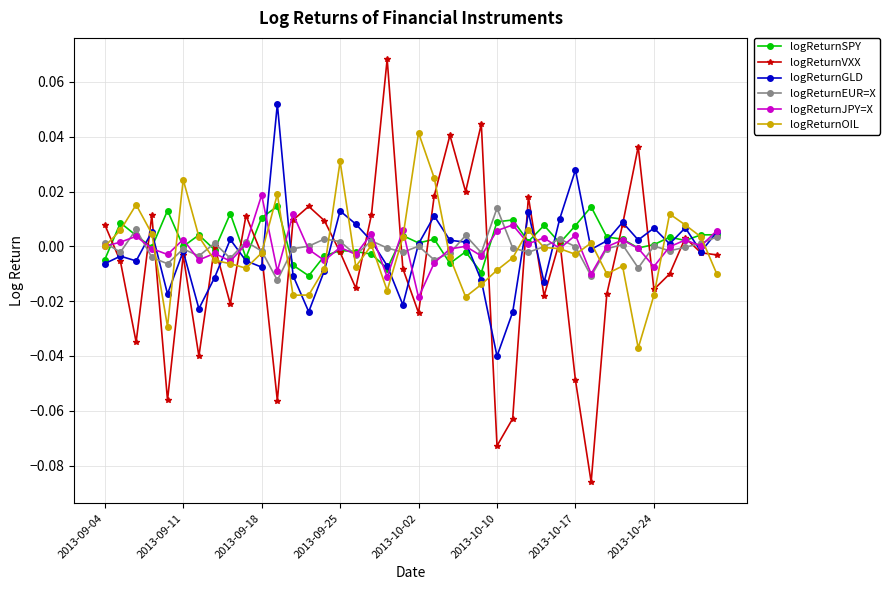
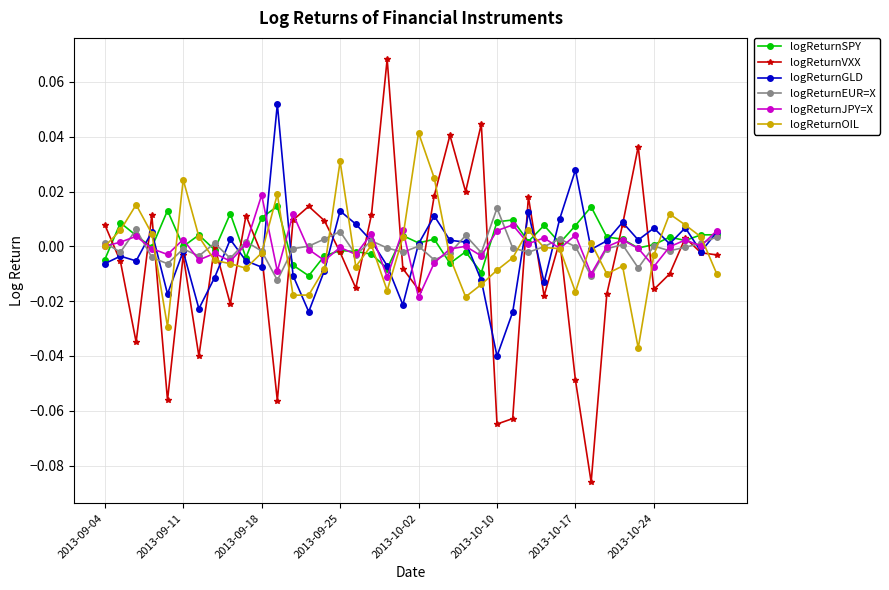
  {
    "logReturnSPY": {
      "2013-09-04": -0.005,
      "2013-09-11": 0.000,
      "2013-09-18": 0.010,
      "2013-10-10": 0.009,
      "2013-10-17": 0.008
    },
    "logReturnVXX": {
      "2013-09-04": 0.008,
      "2013-09-11": -0.003,
-     "2013-10-02": -0.024,
-     "2013-10-10": -0.073,
+     "2013-10-02": -0.016,
+     "2013-10-10": -0.065,
      "2013-10-17": -0.049,
      "2013-10-24": -0.016
    },
    "logReturnGLD": {
      "2013-09-04": -0.006,
      "2013-09-18": -0.008,
      "2013-09-25": 0.013,
      "2013-10-10": -0.040,
      "2013-10-17": 0.028,
      "2013-10-24": 0.007
    },
    "logReturnEUR=X": {
      "2013-09-04": 0.001,
-     "2013-09-25": 0.002,
+     "2013-09-25": 0.005,
      "2013-10-10": 0.014,
      "2013-10-17": 0.000
    },
    "logReturnJPY=X": {
      "2013-09-11": 0.003,
      "2013-09-18": 0.019,
      "2013-09-25": 0.000,
      "2013-10-02": -0.019,
      "2013-10-10": 0.006,
      "2013-10-17": 0.004,
      "2013-10-24": -0.007
    },
    "logReturnOIL": {
      "2013-09-11": 0.024,
      "2013-09-25": 0.031,
      "2013-10-02": 0.041,
      "2013-10-10": -0.009,
-     "2013-10-17": -0.003,
-     "2013-10-24": -0.018
+     "2013-10-17": -0.017,
+     "2013-10-24": -0.003
    }
  }
